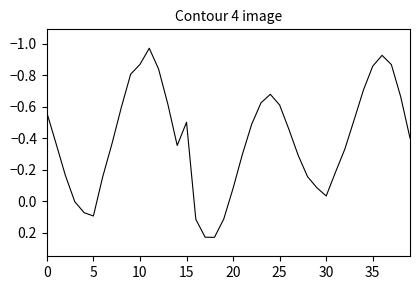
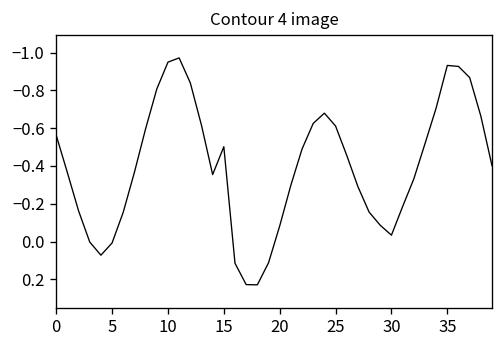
  {
    "0": -0.56,
-   "5": 0.09,
-   "10": -0.87,
+   "5": 0.01,
+   "10": -0.95,
    "15": -0.50,
    "20": -0.08,
    "25": -0.61,
    "30": -0.03,
-   "35": -0.86
+   "35": -0.93
  }
